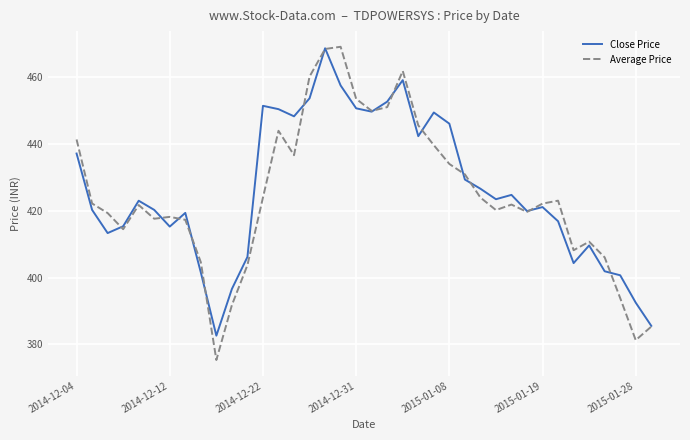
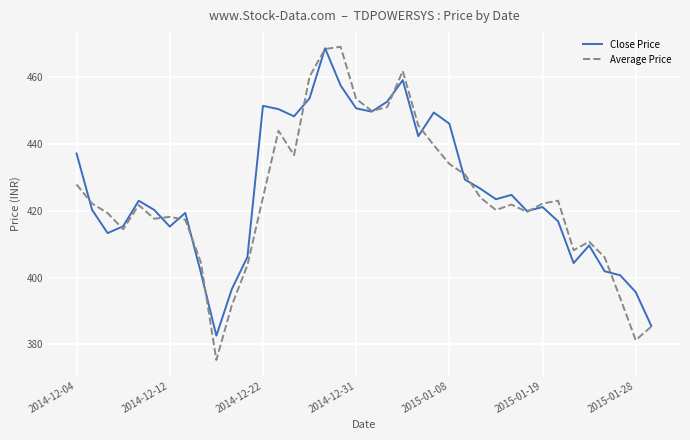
  {
    "Close Price": {
      "2014-12-04": 437,
      "2014-12-12": 415,
      "2014-12-22": 452,
      "2014-12-31": 451,
      "2015-01-08": 446,
      "2015-01-19": 421,
-     "2015-01-28": 392
+     "2015-01-28": 396
    },
    "Average Price": {
-     "2014-12-04": 441,
+     "2014-12-04": 428,
      "2014-12-12": 418,
      "2014-12-22": 424,
      "2014-12-31": 454,
      "2015-01-08": 434,
      "2015-01-19": 422,
      "2015-01-28": 381
    }
  }
